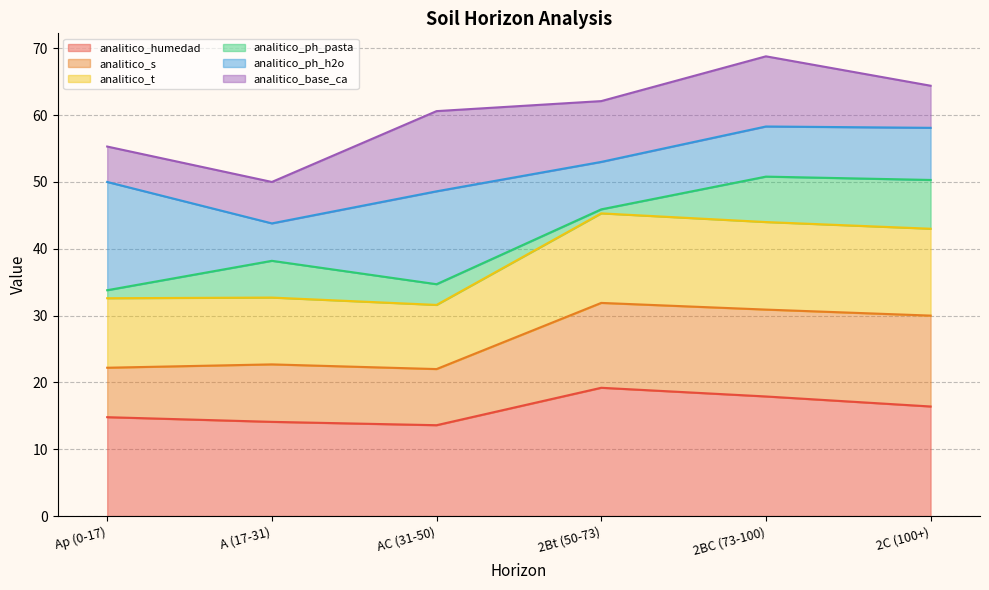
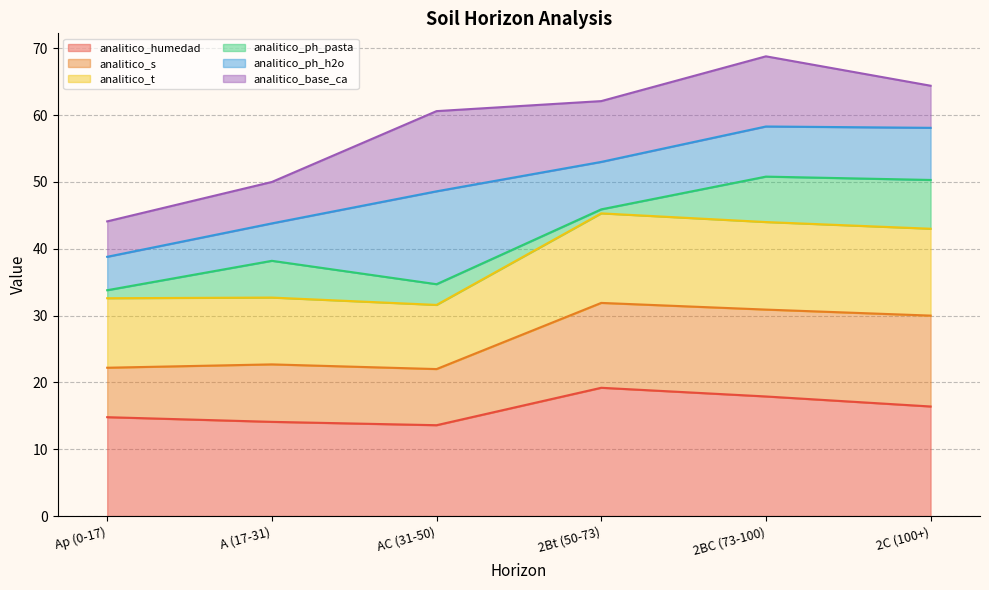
  {
    "analitico_ph_pasta": {
      "Ap (0-17)": 1,
      "A (17-31)": 6,
      "AC (31-50)": 3,
      "2Bt (50-73)": 1,
      "2BC (73-100)": 7,
      "2C (100+)": 7
    },
    "analitico_ph_h2o": {
-     "Ap (0-17)": 16,
+     "Ap (0-17)": 5,
      "A (17-31)": 6,
      "AC (31-50)": 14,
      "2Bt (50-73)": 7,
      "2BC (73-100)": 8,
      "2C (100+)": 8
    },
    "analitico_base_ca": {
      "Ap (0-17)": 5,
      "A (17-31)": 6,
      "AC (31-50)": 12,
      "2Bt (50-73)": 9,
      "2BC (73-100)": 11,
      "2C (100+)": 6
    }
  }
